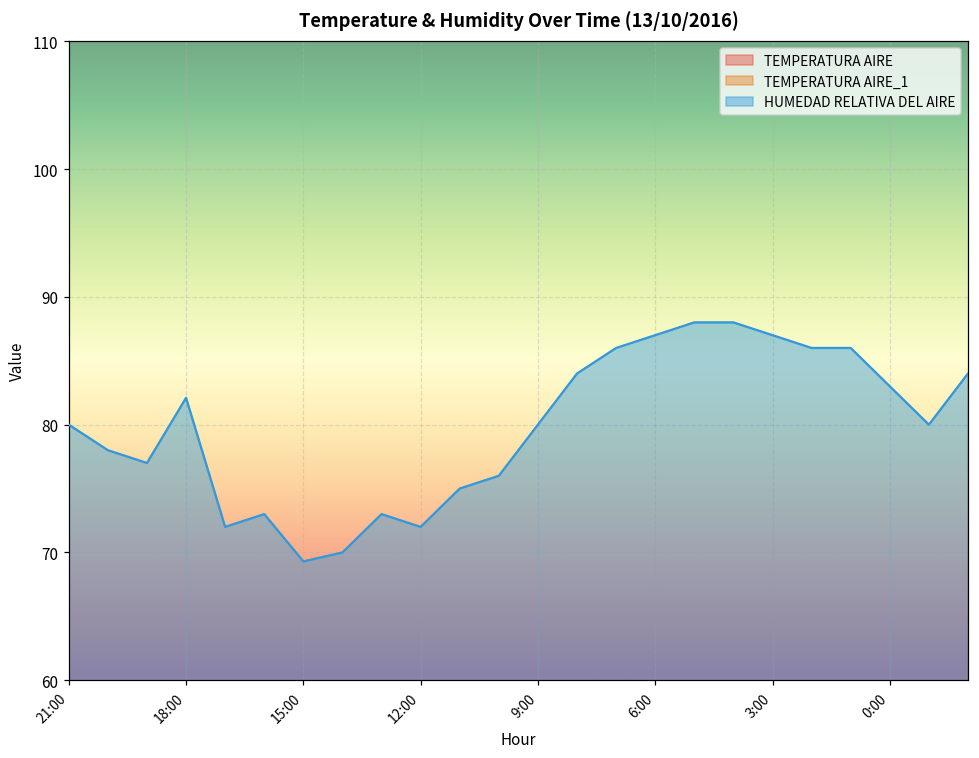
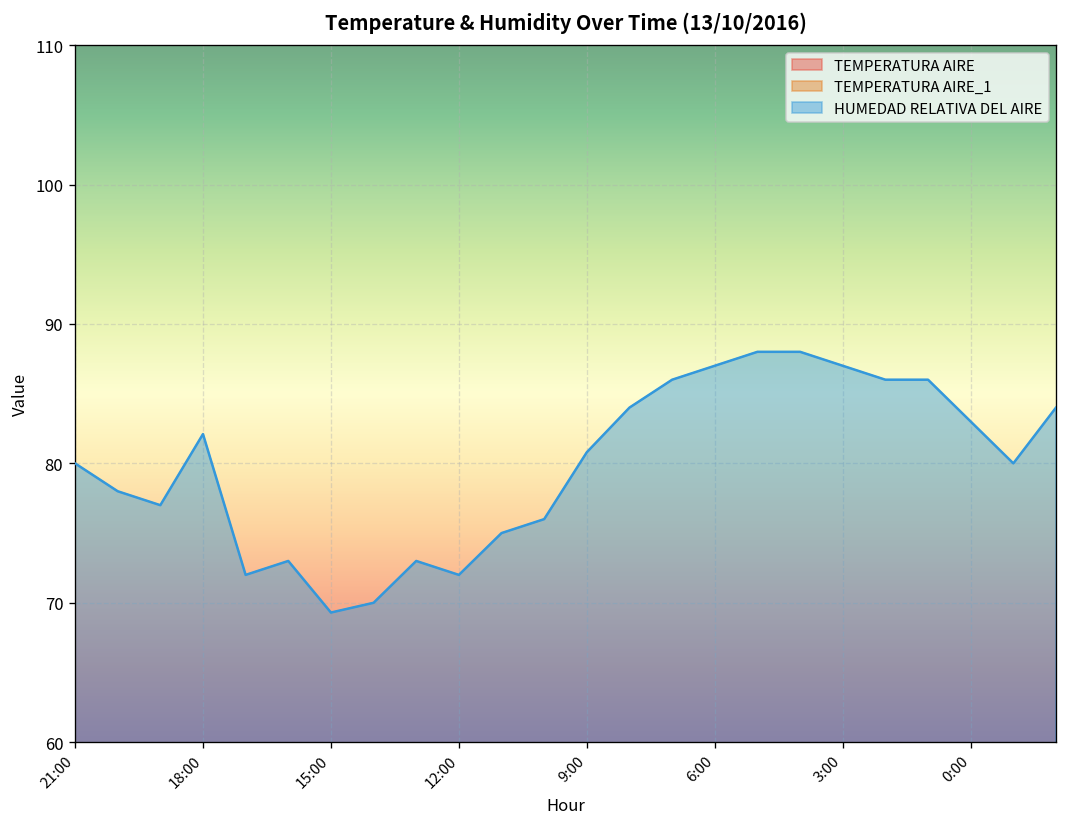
  {
    "HUMEDAD RELATIVA DEL AIRE": {
      "21:00": 80.0,
      "18:00": 82.1,
      "15:00": 69.3,
      "12:00": 72.0,
-     "9:00": 80.0,
+     "9:00": 80.8,
      "6:00": 87.0,
      "3:00": 87.0,
      "0:00": 83.0
    }
  }
